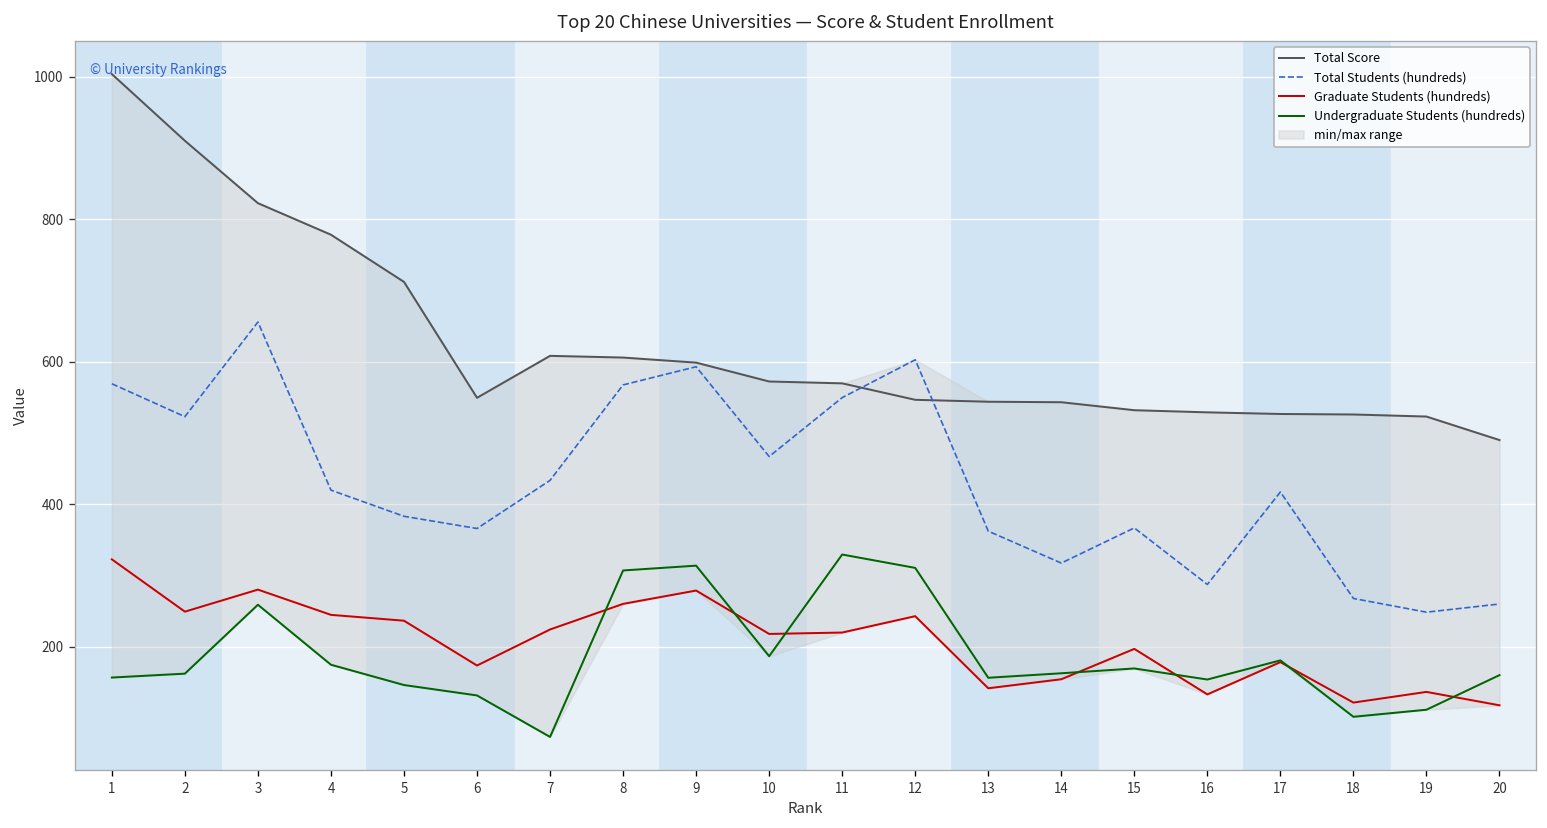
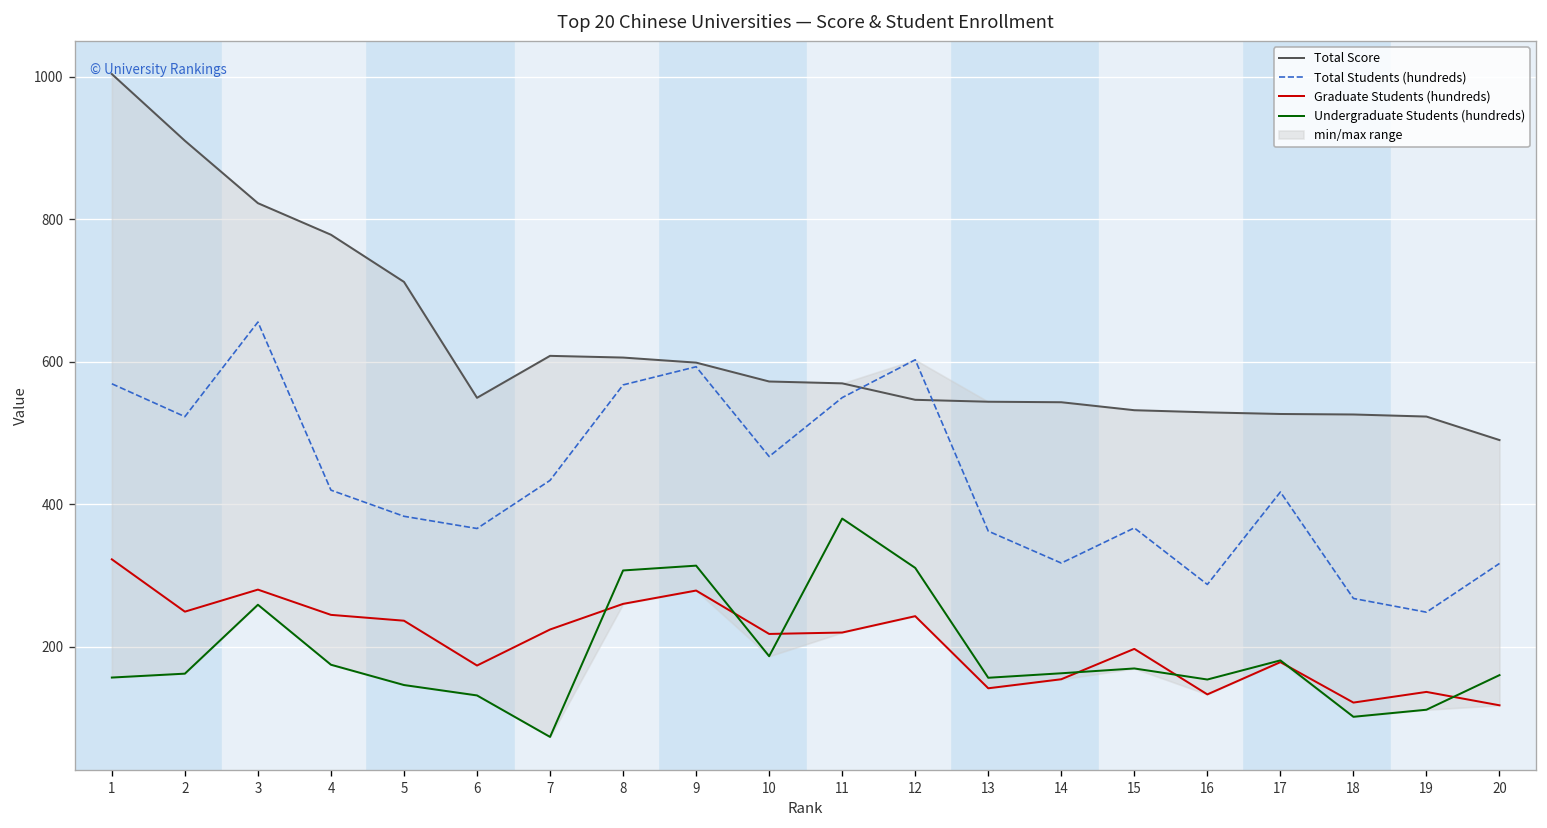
  {
    "Total Score": {
      "12": 550
    },
    "Total Students (hundreds)": {
      "1": 570,
      "2": 520,
      "3": 660,
      "4": 420,
      "5": 380,
      "6": 370,
      "7": 430,
      "8": 570,
      "9": 590,
      "10": 470,
      "11": 550,
      "13": 360,
      "14": 320,
      "15": 370,
      "16": 290,
      "17": 420,
      "18": 270,
      "19": 250,
-     "20": 260
+     "20": 320
    },
    "Graduate Students (hundreds)": {
      "1": 320,
      "2": 250,
      "3": 280,
      "4": 250,
      "5": 240,
      "6": 170,
      "7": 220,
      "8": 260,
      "9": 280,
      "10": 220,
      "11": 220,
      "12": 240,
      "13": 140,
      "14": 150,
      "15": 200,
      "16": 130,
      "18": 120,
      "19": 140,
      "20": 120
    },
    "Undergraduate Students (hundreds)": {
      "1": 160,
      "2": 160,
      "3": 260,
      "4": 180,
      "5": 150,
      "6": 130,
      "7": 70,
      "8": 310,
      "9": 310,
      "10": 190,
-     "11": 330,
+     "11": 380,
      "12": 310,
      "13": 160,
      "14": 160,
      "15": 170,
      "16": 150,
      "18": 100,
      "19": 110,
      "20": 160
    }
  }
